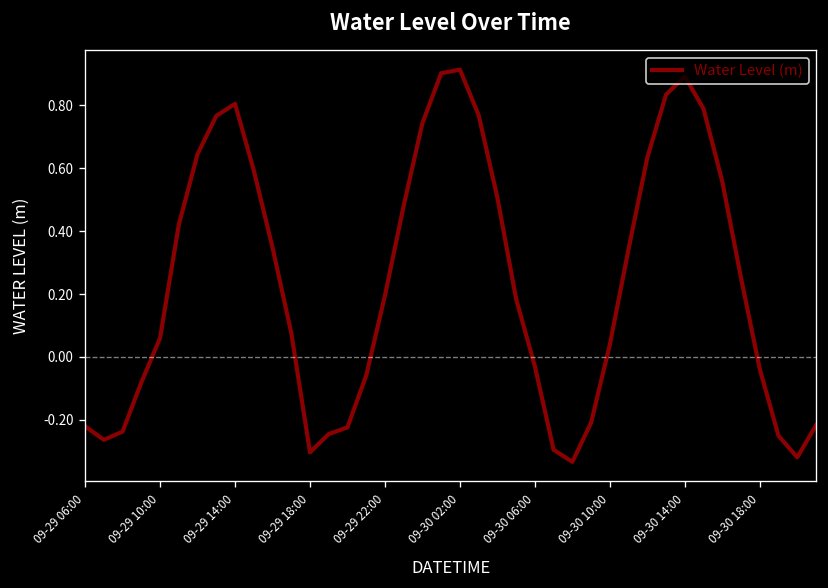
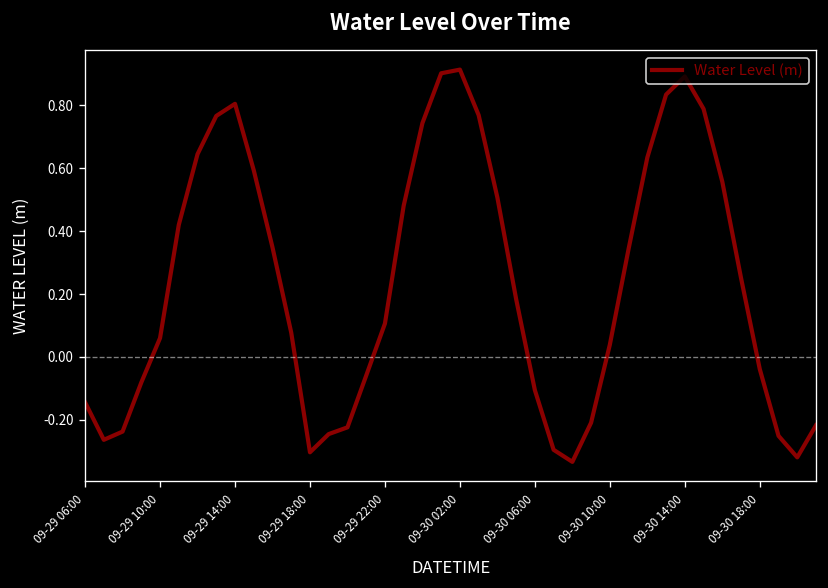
  {
-   "09-29 06:00": -0.22,
+   "09-29 06:00": -0.14,
    "09-29 10:00": 0.06,
    "09-29 14:00": 0.81,
    "09-29 18:00": -0.30,
-   "09-29 22:00": 0.19,
+   "09-29 22:00": 0.11,
    "09-30 02:00": 0.91,
-   "09-30 06:00": -0.03,
+   "09-30 06:00": -0.11,
    "09-30 10:00": 0.04,
    "09-30 18:00": -0.04
  }
